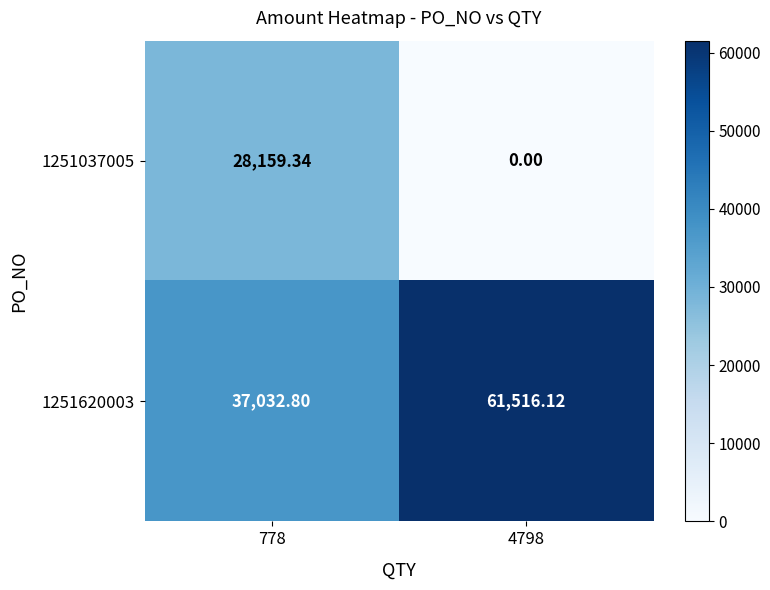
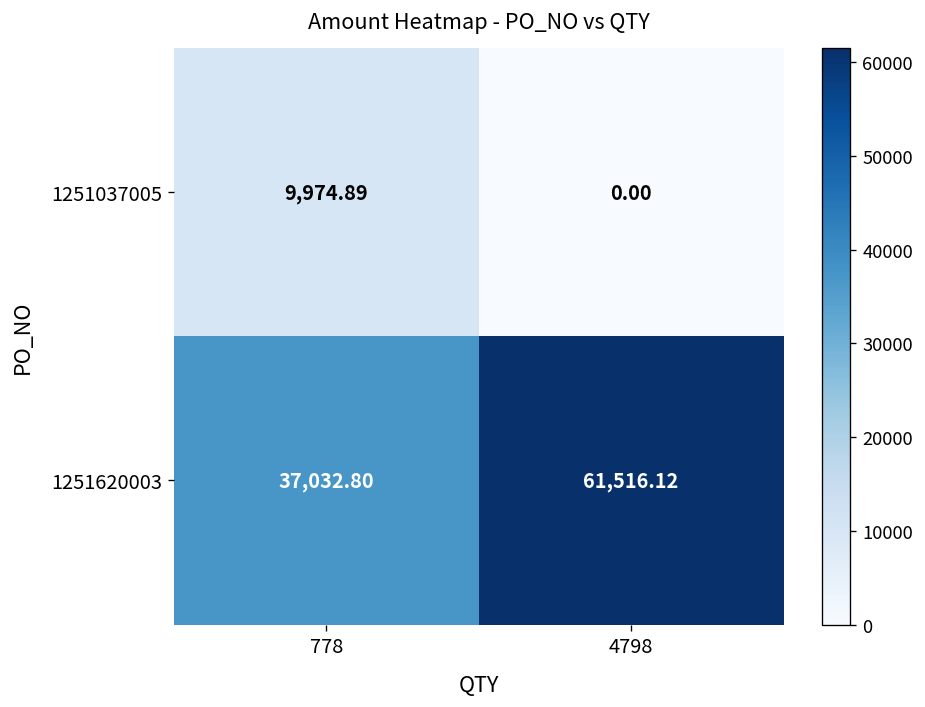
  {
    "1251037005": {
-     "778": "28,159.34",
+     "778": "9,974.89",
      "4798": "0.00"
    },
    "1251620003": {
      "778": "37,032.80",
      "4798": "61,516.12"
    }
  }
